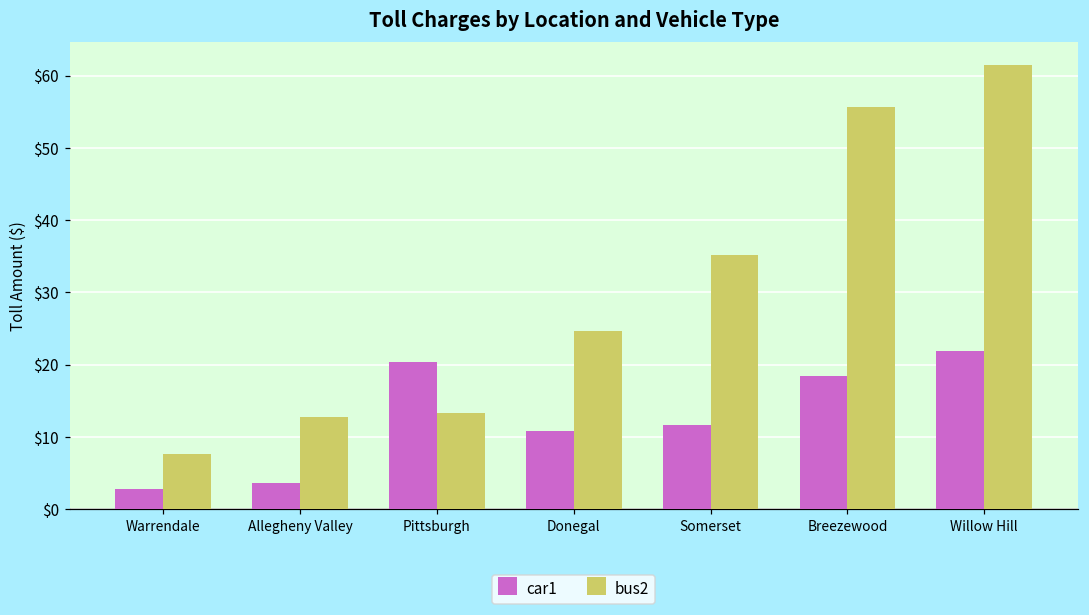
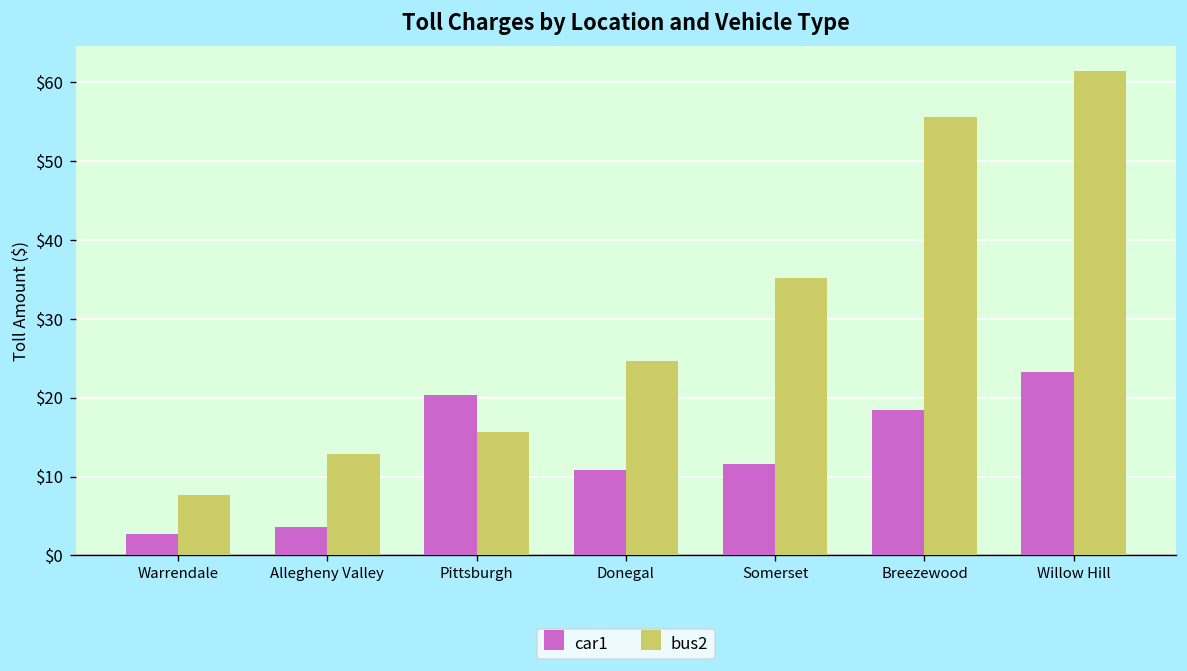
  {
    "car1": {
      "Warrendale": "$3",
      "Allegheny Valley": "$4",
      "Pittsburgh": "$20",
      "Donegal": "$11",
      "Somerset": "$12",
      "Breezewood": "$18",
-     "Willow Hill": "$22"
+     "Willow Hill": "$23"
    },
    "bus2": {
      "Warrendale": "$8",
      "Allegheny Valley": "$13",
-     "Pittsburgh": "$13",
+     "Pittsburgh": "$16",
      "Donegal": "$25",
      "Somerset": "$35",
      "Breezewood": "$56",
      "Willow Hill": "$62"
    }
  }
